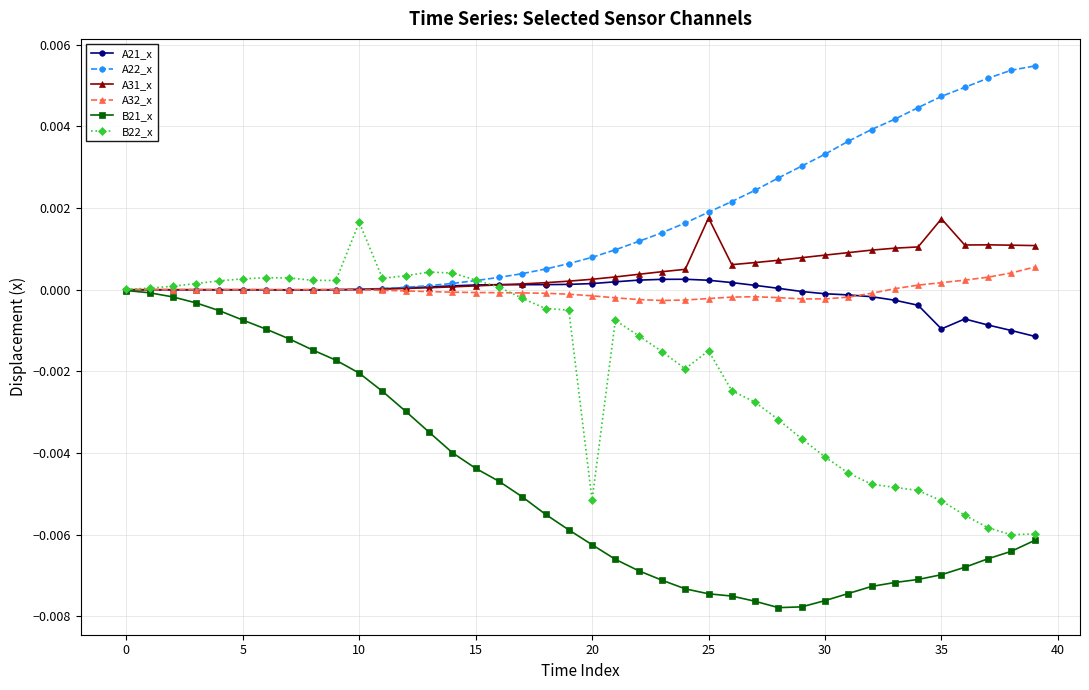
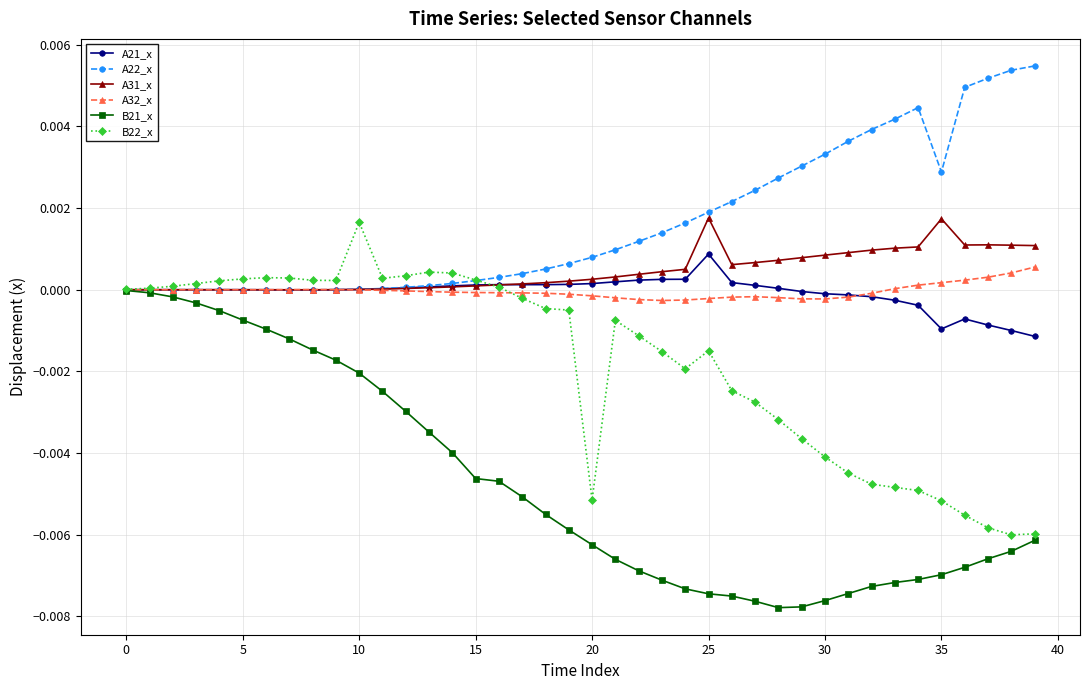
  {
    "A21_x": {
      "20": 0.0002,
-     "25": 0.0002,
+     "25": 0.0009,
      "30": -0.0001,
      "35": -0.0010
    },
    "A22_x": {
      "20": 0.0008,
      "25": 0.0019,
      "30": 0.0033,
-     "35": 0.0047
+     "35": 0.0029
    },
    "A31_x": {
      "20": 0.0003,
      "25": 0.0018,
      "30": 0.0008,
      "35": 0.0017
    },
    "A32_x": {
      "15": -0.0001,
      "20": -0.0001,
      "25": -0.0002,
      "30": -0.0002,
      "35": 0.0002
    },
    "B21_x": {
      "5": -0.0007,
      "10": -0.0020,
-     "15": -0.0044,
+     "15": -0.0046,
      "20": -0.0062,
      "25": -0.0074,
      "30": -0.0076,
      "35": -0.0070
    },
    "B22_x": {
      "5": 0.0003,
      "10": 0.0017,
      "20": -0.0052,
      "25": -0.0015,
      "30": -0.0041,
      "35": -0.0052
    }
  }
